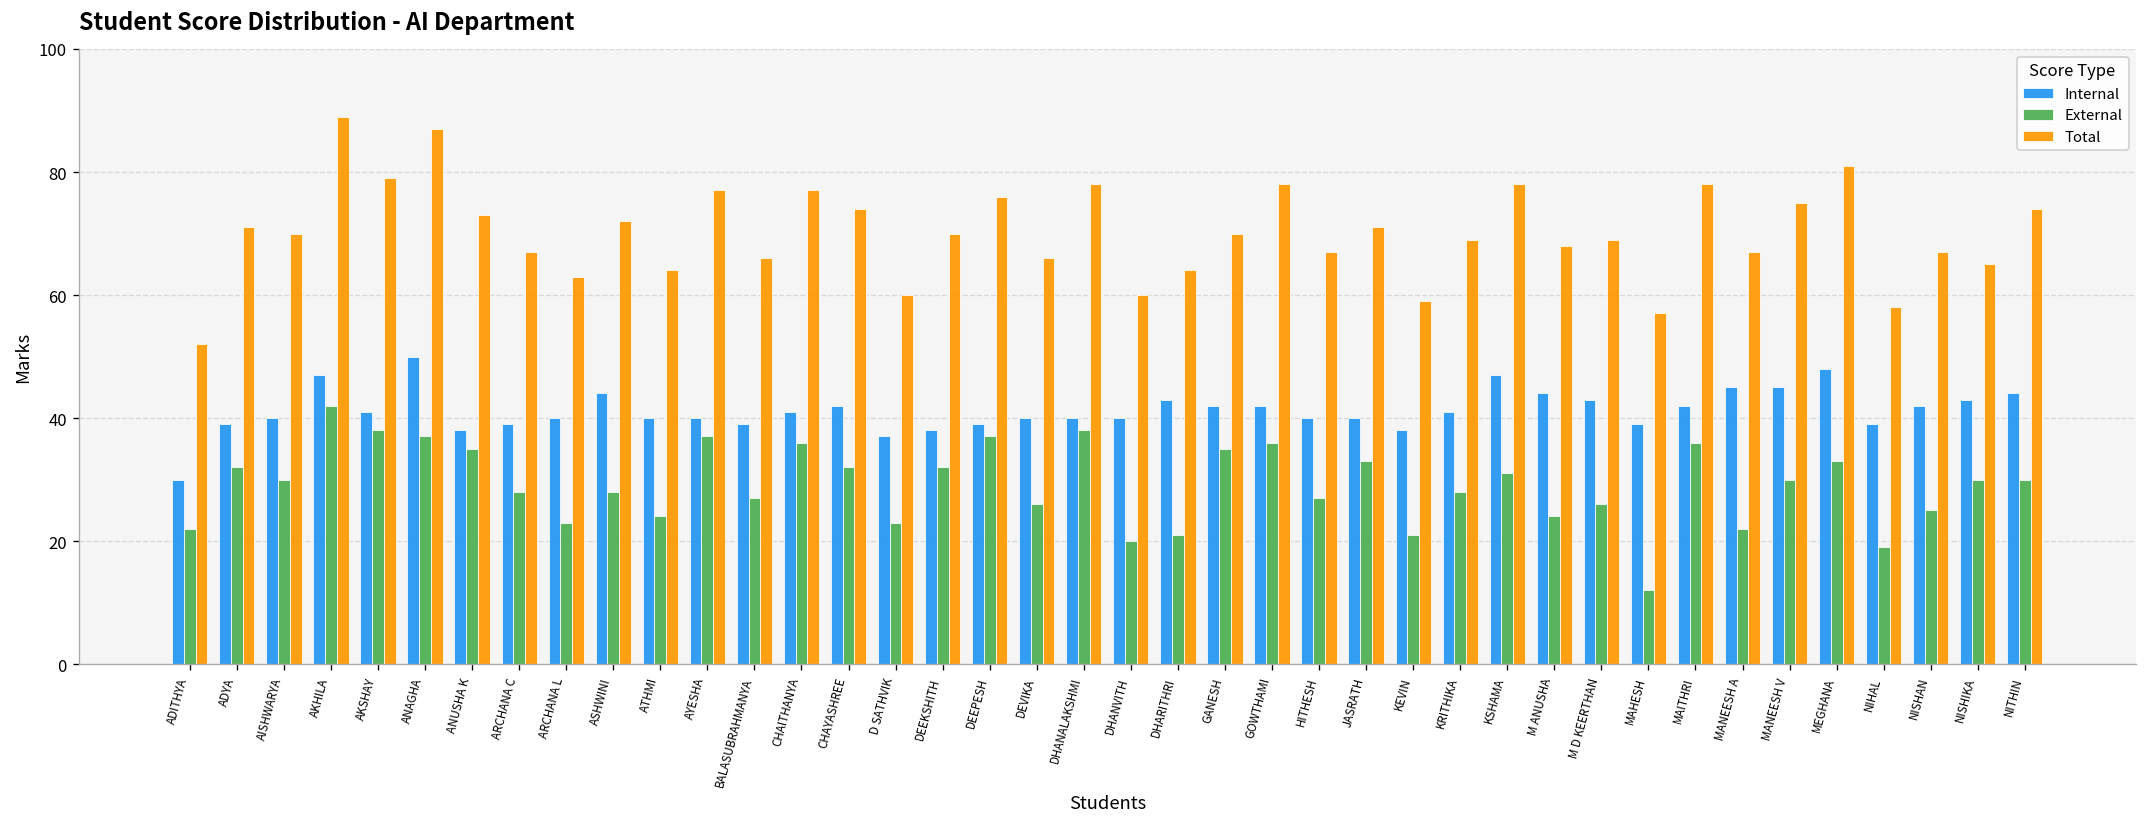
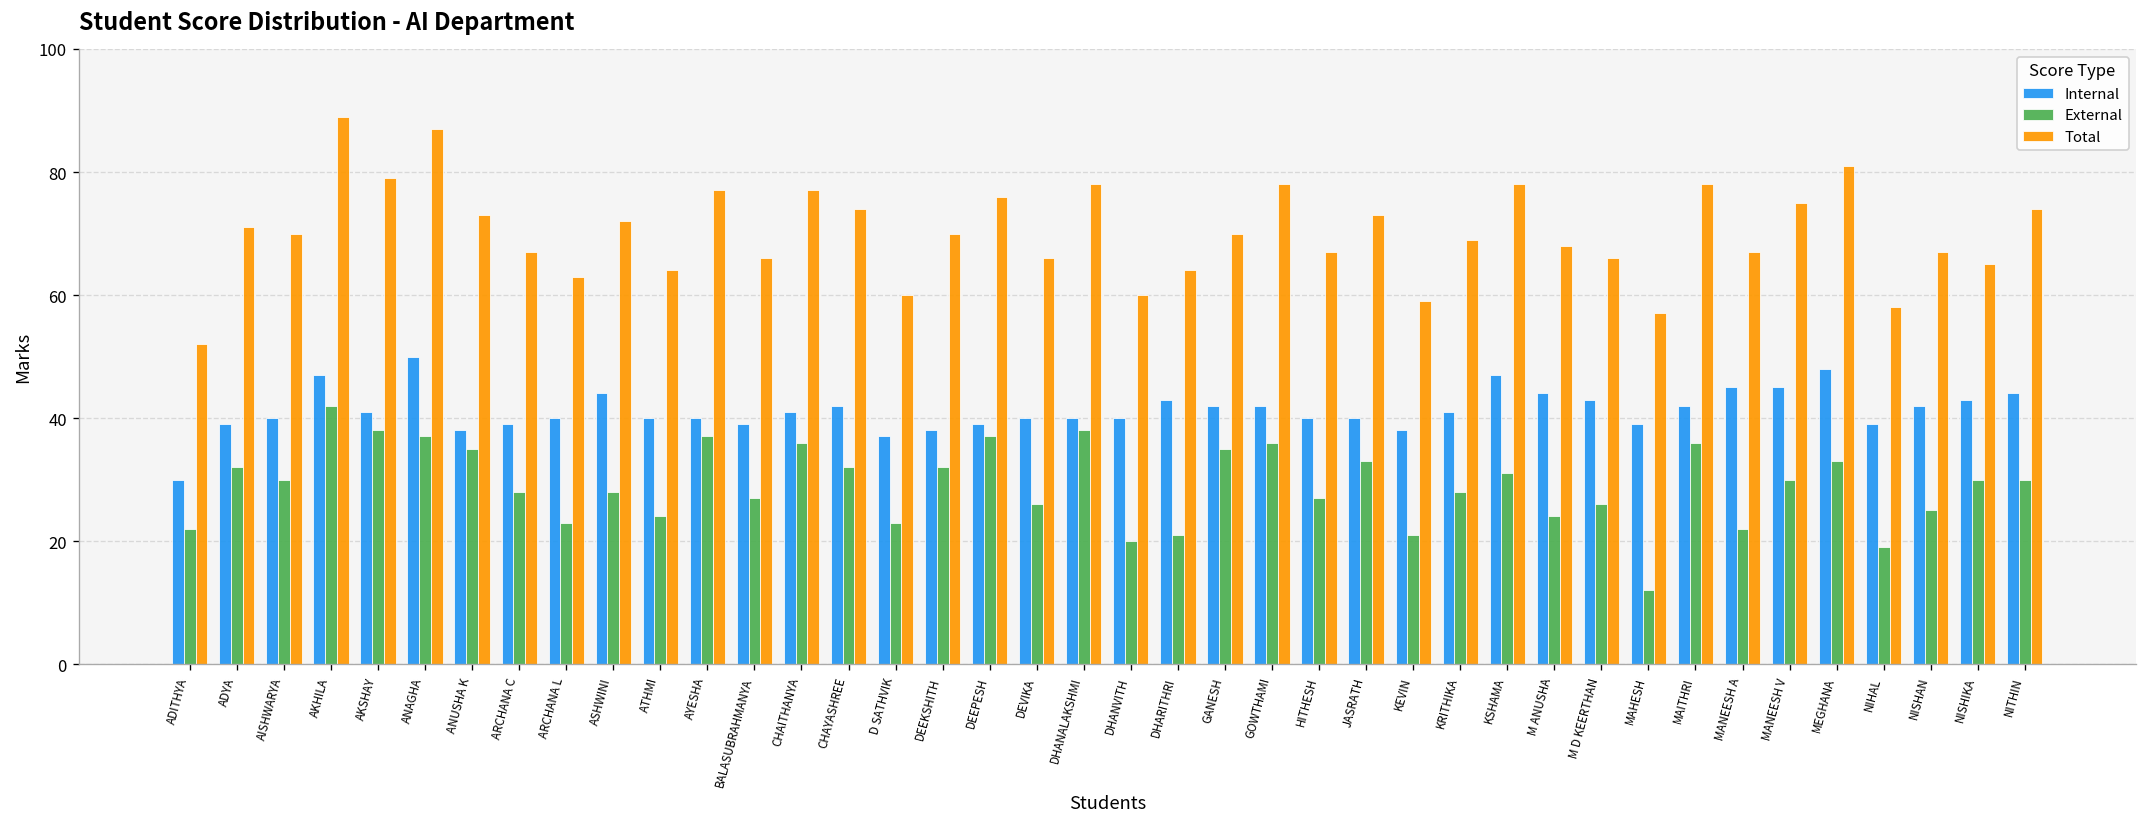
  {
    "Internal": {
      "ADITHYA": 30,
      "ADYA": 39,
      "AISHWARYA": 40,
      "AKHILA": 47,
      "AKSHAY": 41,
      "ANAGHA": 50,
      "ANUSHA K": 38,
      "ARCHANA C": 39,
      "ARCHANA L": 40,
      "ASHWINI": 44,
      "ATHMI": 40,
      "AYESHA": 40,
      "BALASUBRAHMANYA": 39,
      "CHAITHANYA": 41,
      "CHAYASHREE": 42,
      "D SATHVIK": 37,
      "DEEKSHITH": 38,
      "DEEPESH": 39,
      "DEVIKA": 40,
      "DHANALAKSHMI": 40,
      "DHANVITH": 40,
      "DHARITHRI": 43,
      "GANESH": 42,
      "GOWTHAMI": 42,
      "HITHESH": 40,
      "JASRATH": 40,
      "KEVIN": 38,
      "KRITHIKA": 41,
      "KSHAMA": 47,
      "M ANUSHA": 44,
      "M D KEERTHAN": 43,
      "MAHESH": 39,
      "MAITHRI": 42,
      "MANEESH A": 45,
      "MANEESH V": 45,
      "MEGHANA": 48,
      "NIHAL": 39,
      "NISHAN": 42,
      "NISHIKA": 43,
      "NITHIN": 44
    },
    "External": {
      "ADITHYA": 22,
      "ADYA": 32,
      "AISHWARYA": 30,
      "AKHILA": 42,
      "AKSHAY": 38,
      "ANAGHA": 37,
      "ANUSHA K": 35,
      "ARCHANA C": 28,
      "ARCHANA L": 23,
      "ASHWINI": 28,
      "ATHMI": 24,
      "AYESHA": 37,
      "BALASUBRAHMANYA": 27,
      "CHAITHANYA": 36,
      "CHAYASHREE": 32,
      "D SATHVIK": 23,
      "DEEKSHITH": 32,
      "DEEPESH": 37,
      "DEVIKA": 26,
      "DHANALAKSHMI": 38,
      "DHANVITH": 20,
      "DHARITHRI": 21,
      "GANESH": 35,
      "GOWTHAMI": 36,
      "HITHESH": 27,
      "JASRATH": 33,
      "KEVIN": 21,
      "KRITHIKA": 28,
      "KSHAMA": 31,
      "M ANUSHA": 24,
      "M D KEERTHAN": 26,
      "MAHESH": 12,
      "MAITHRI": 36,
      "MANEESH A": 22,
      "MANEESH V": 30,
      "MEGHANA": 33,
      "NIHAL": 19,
      "NISHAN": 25,
      "NISHIKA": 30,
      "NITHIN": 30
    },
    "Total": {
      "ADITHYA": 52,
      "ADYA": 71,
      "AISHWARYA": 70,
      "AKHILA": 89,
      "AKSHAY": 79,
      "ANAGHA": 87,
      "ANUSHA K": 73,
      "ARCHANA C": 67,
      "ARCHANA L": 63,
      "ASHWINI": 72,
      "ATHMI": 64,
      "AYESHA": 77,
      "BALASUBRAHMANYA": 66,
      "CHAITHANYA": 77,
      "CHAYASHREE": 74,
      "D SATHVIK": 60,
      "DEEKSHITH": 70,
      "DEEPESH": 76,
      "DEVIKA": 66,
      "DHANALAKSHMI": 78,
      "DHANVITH": 60,
      "DHARITHRI": 64,
      "GANESH": 70,
      "GOWTHAMI": 78,
      "HITHESH": 67,
-     "JASRATH": 71,
+     "JASRATH": 73,
      "KEVIN": 59,
      "KRITHIKA": 69,
      "KSHAMA": 78,
      "M ANUSHA": 68,
-     "M D KEERTHAN": 69,
+     "M D KEERTHAN": 66,
      "MAHESH": 57,
      "MAITHRI": 78,
      "MANEESH A": 67,
      "MANEESH V": 75,
      "MEGHANA": 81,
      "NIHAL": 58,
      "NISHAN": 67,
      "NISHIKA": 65,
      "NITHIN": 74
    }
  }
